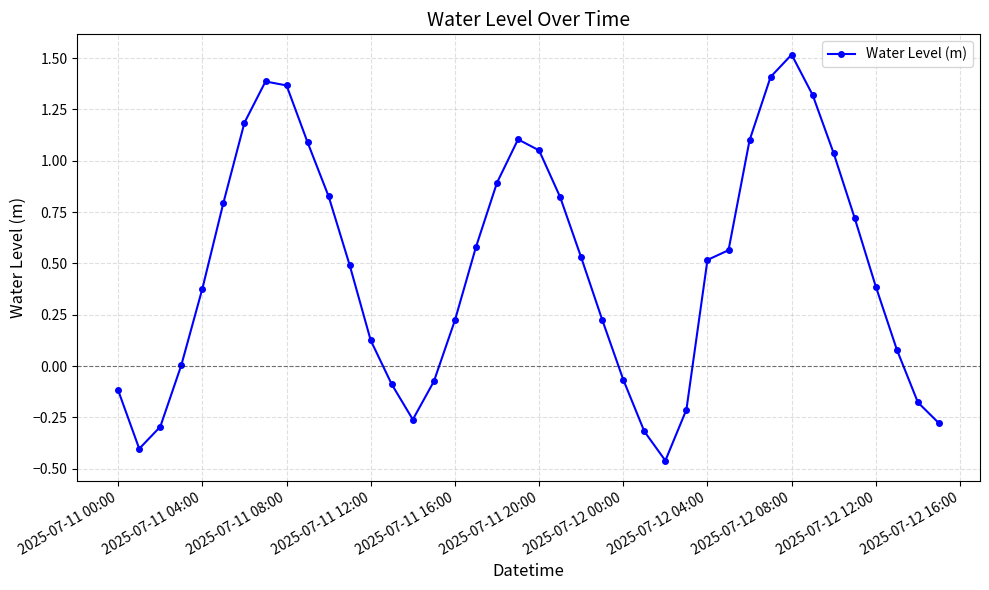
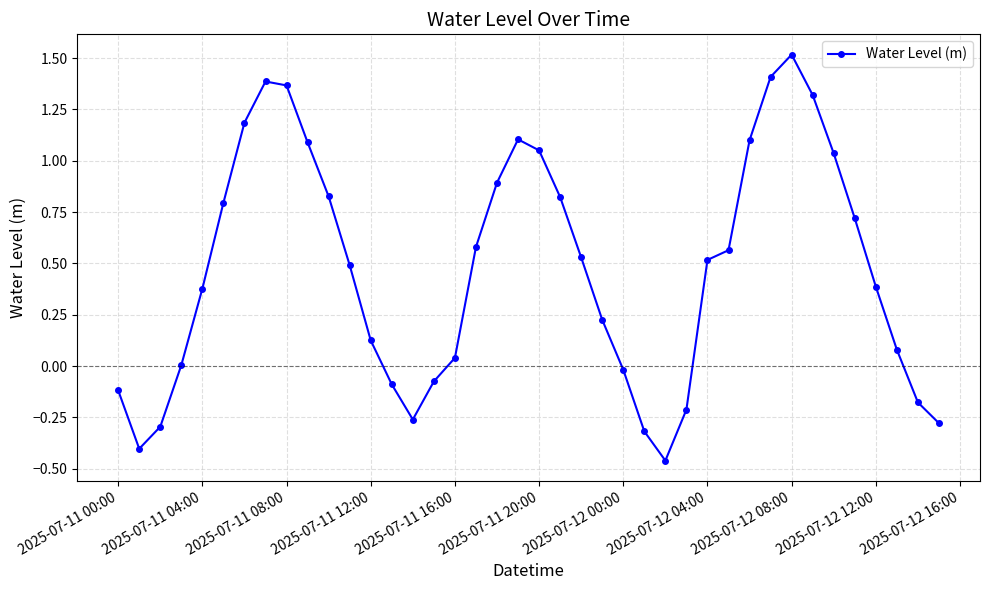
  {
    "2025-07-11 00:00": -0.12,
    "2025-07-11 04:00": 0.38,
    "2025-07-11 08:00": 1.37,
    "2025-07-11 12:00": 0.12,
-   "2025-07-11 16:00": 0.22,
+   "2025-07-11 16:00": 0.04,
    "2025-07-11 20:00": 1.05,
-   "2025-07-12 00:00": -0.07,
+   "2025-07-12 00:00": -0.02,
    "2025-07-12 04:00": 0.52,
    "2025-07-12 08:00": 1.52,
    "2025-07-12 12:00": 0.39
  }
